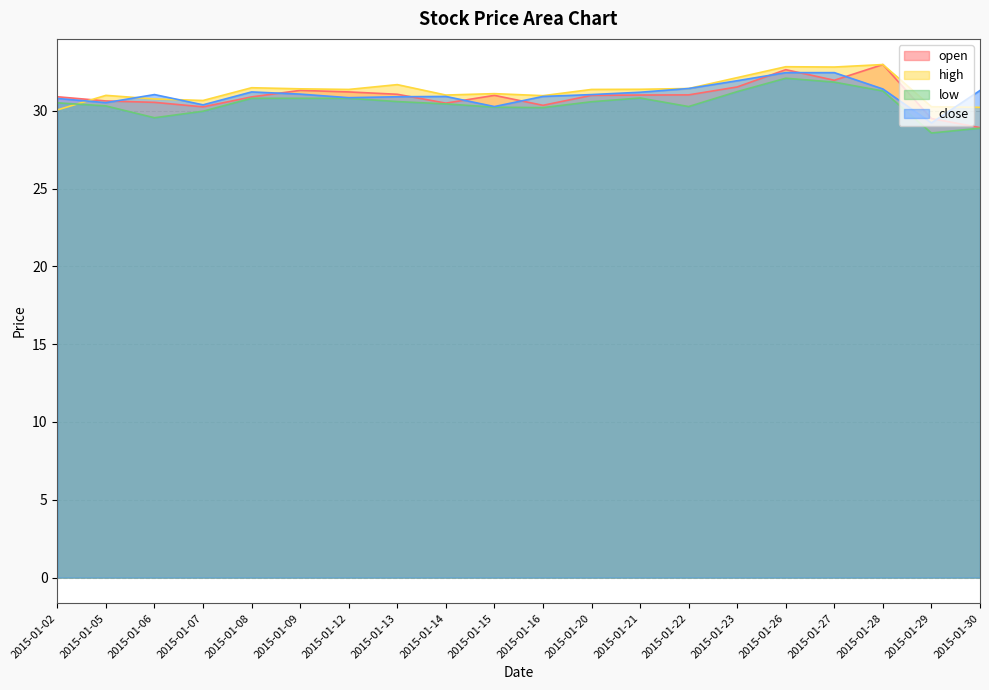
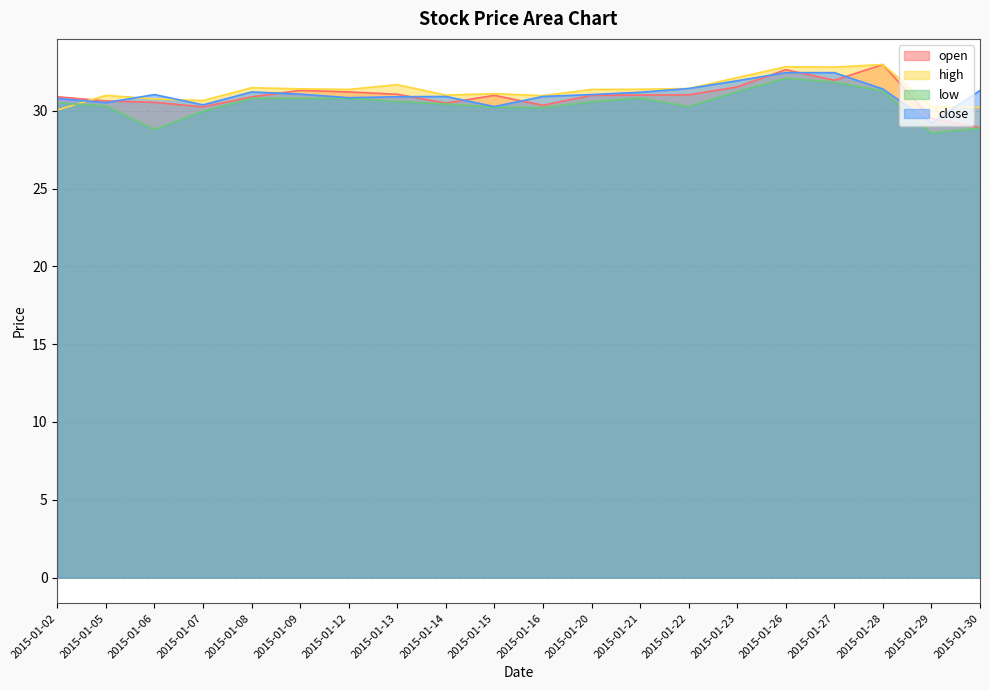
  {
    "open": {
      "2015-01-06": 30.5,
      "2015-01-21": 31.0,
      "2015-01-22": 31.0,
      "2015-01-23": 31.5,
      "2015-01-26": 32.6
    },
    "high": {
      "2015-01-02": 30.1,
      "2015-01-05": 31.0,
      "2015-01-06": 30.8,
      "2015-01-07": 30.7,
      "2015-01-08": 31.5,
      "2015-01-13": 31.7,
      "2015-01-20": 31.4,
      "2015-01-21": 31.4,
      "2015-01-23": 32.1,
      "2015-01-26": 32.8,
      "2015-01-27": 32.8,
      "2015-01-30": 30.2
    },
    "low": {
      "2015-01-02": 30.5,
      "2015-01-05": 30.3,
-     "2015-01-06": 29.5,
+     "2015-01-06": 28.8,
      "2015-01-07": 30.0,
      "2015-01-09": 30.8,
      "2015-01-13": 30.6,
      "2015-01-20": 30.6,
      "2015-01-21": 30.8,
      "2015-01-22": 30.3,
      "2015-01-23": 31.2,
      "2015-01-26": 32.1,
      "2015-01-29": 28.6
    },
    "close": {
      "2015-01-06": 31.0,
      "2015-01-08": 31.2,
      "2015-01-09": 31.1,
      "2015-01-21": 31.2,
      "2015-01-23": 31.9,
      "2015-01-26": 32.5,
      "2015-01-27": 32.5,
      "2015-01-30": 31.3
    }
  }
